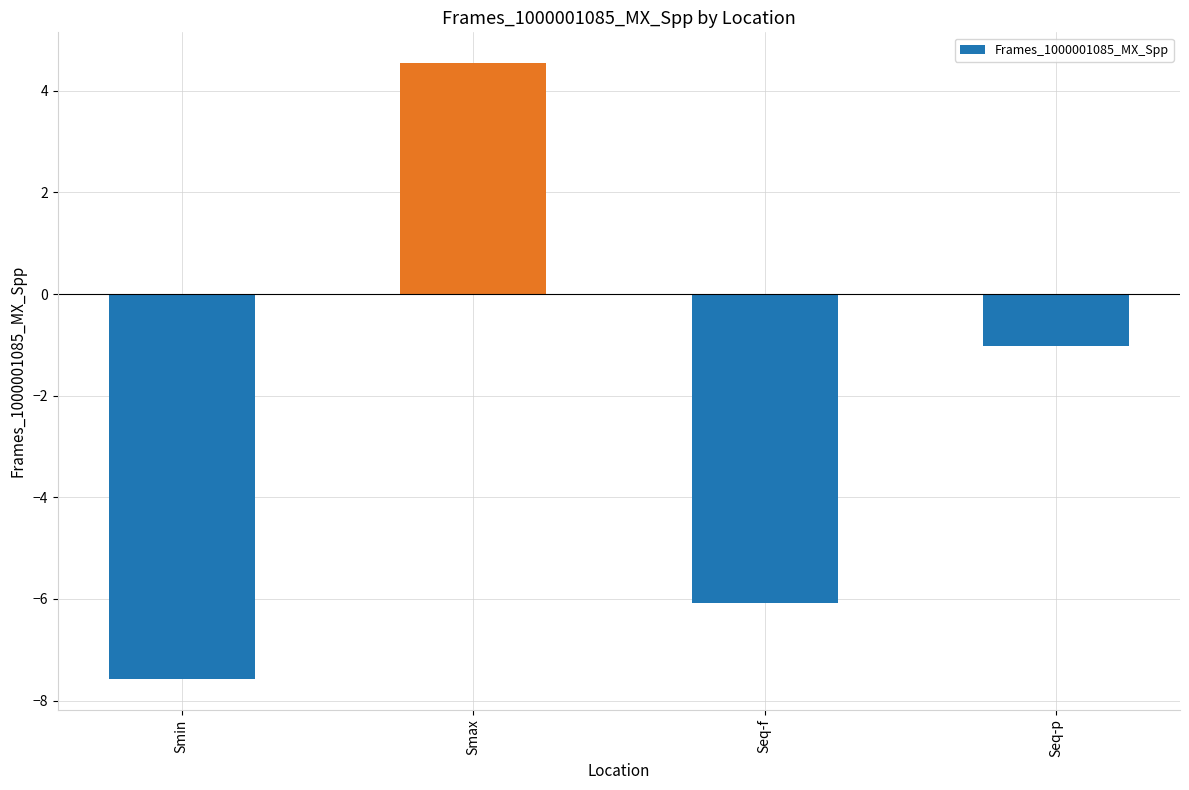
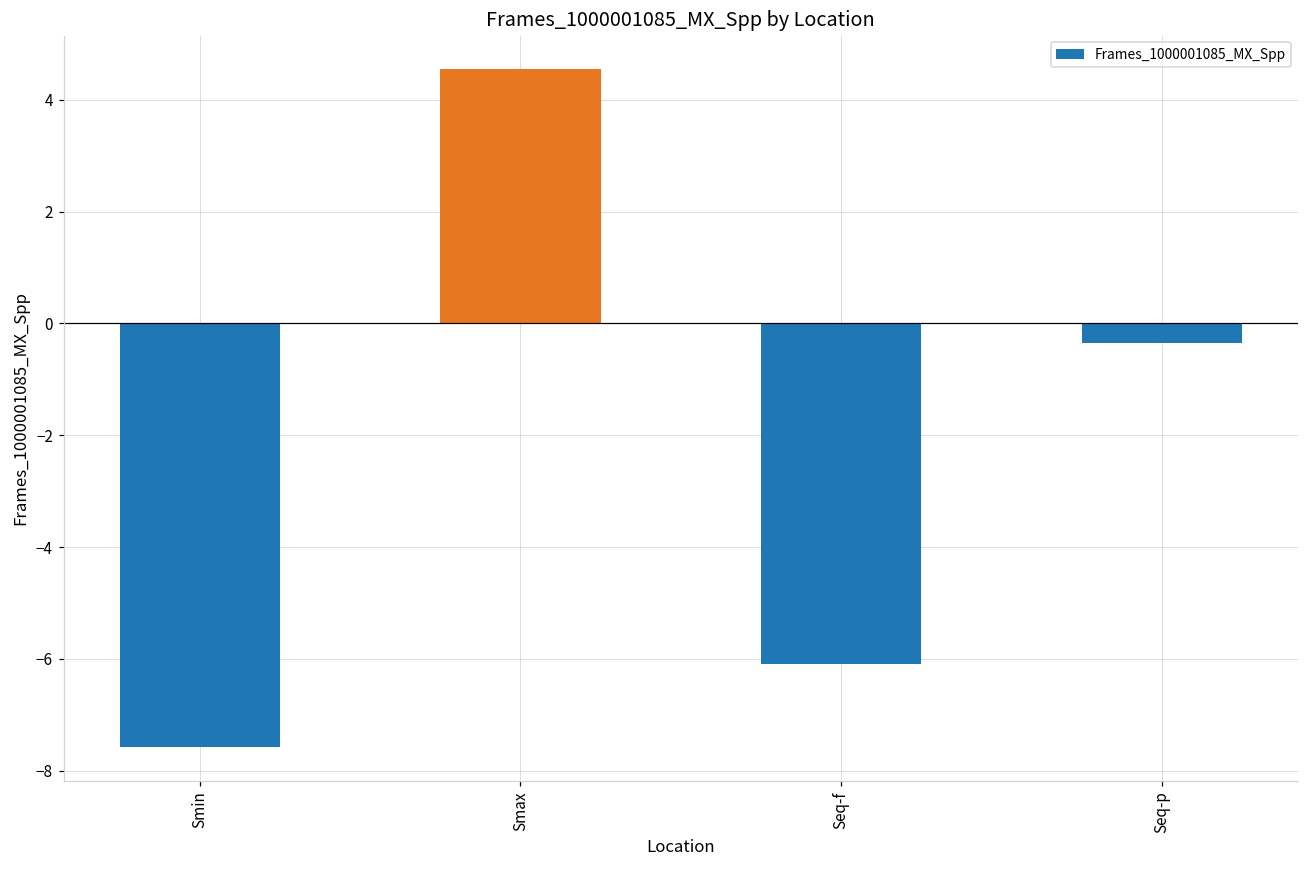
  {
    "Smin": -7.6,
    "Smax": 4.5,
    "Seq-f": -6.1,
-   "Seq-p": -1.0
+   "Seq-p": -0.3
  }
